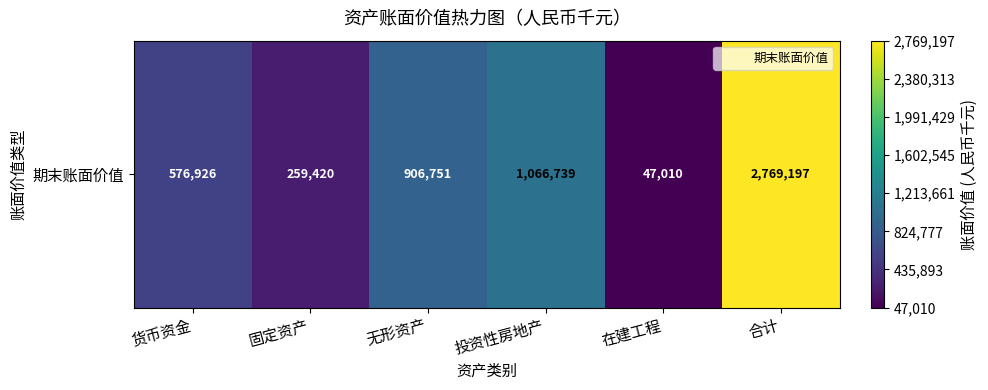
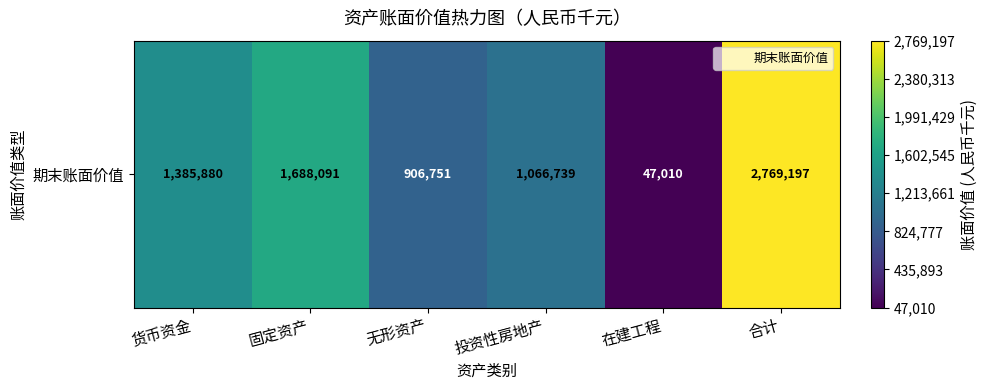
  {
    "期末账面价值": {
-     "货币资金": "576,926",
-     "固定资产": "259,420",
+     "货币资金": "1,385,880",
+     "固定资产": "1,688,091",
      "无形资产": "906,751",
      "投资性房地产": "1,066,739",
      "在建工程": "47,010",
      "合计": "2,769,197"
    }
  }
